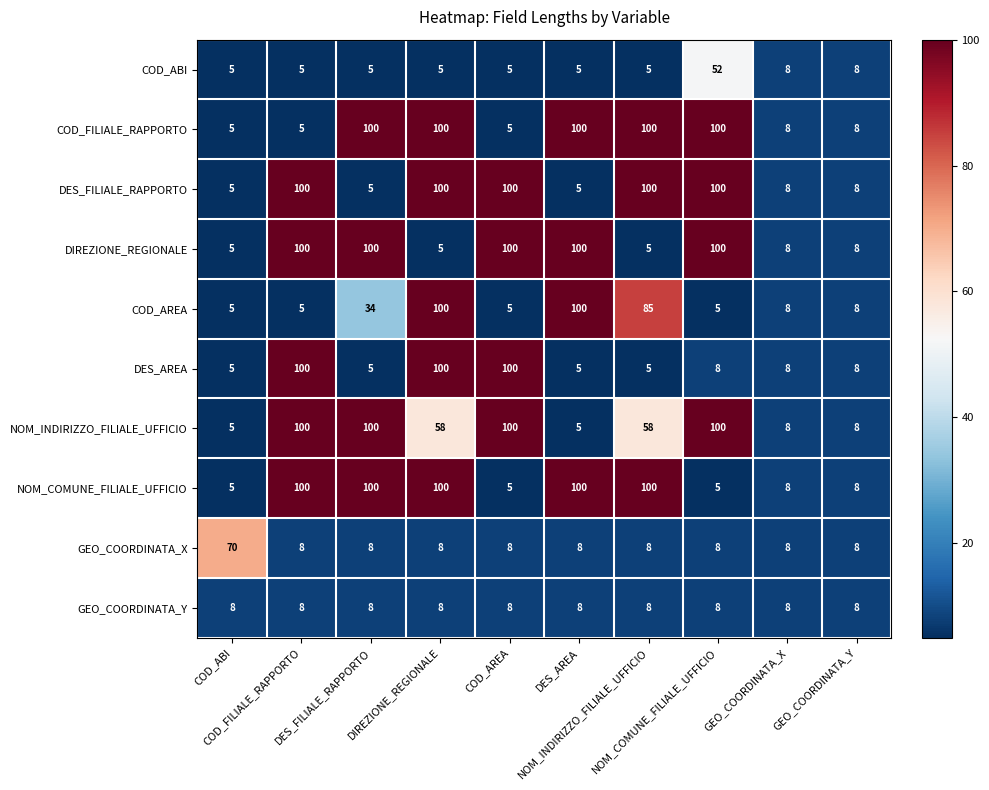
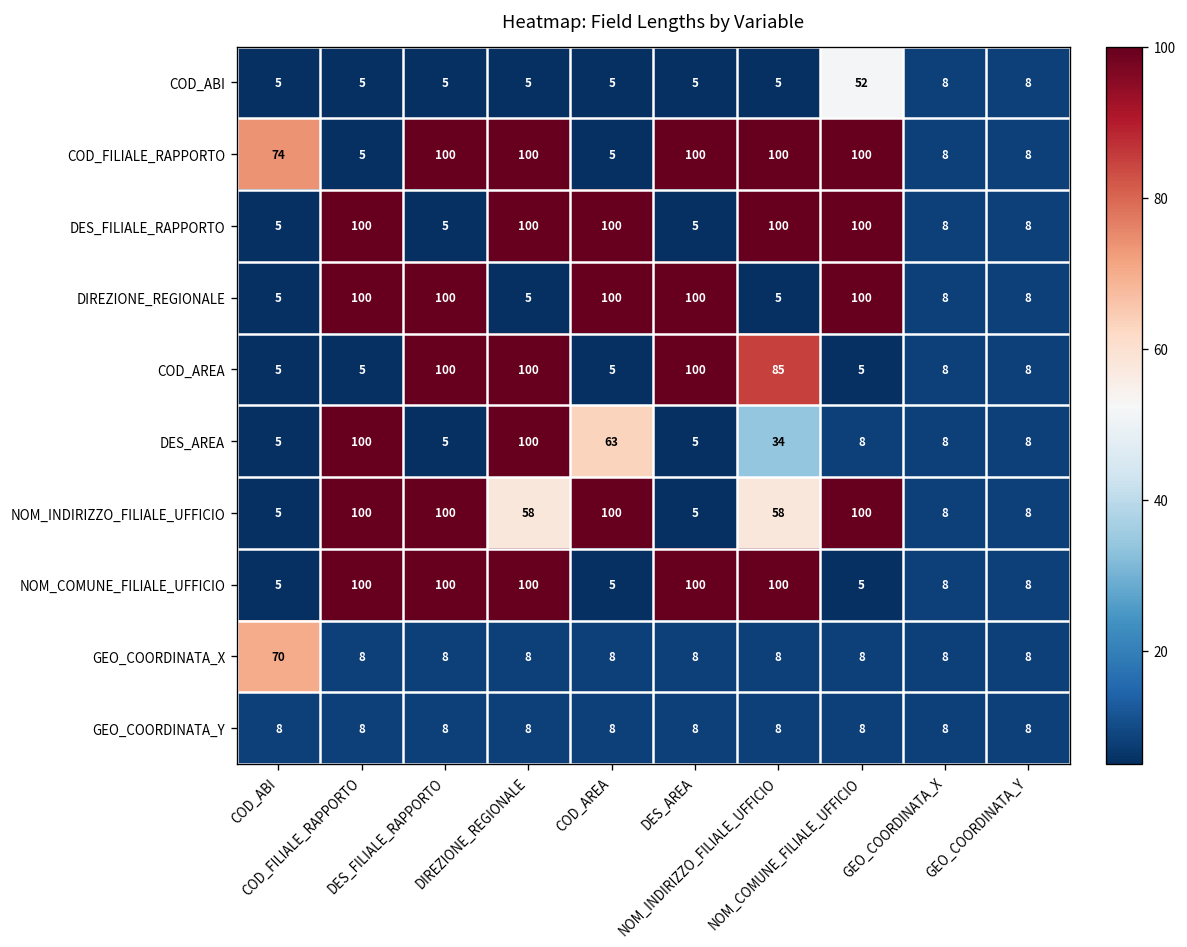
  {
    "COD_ABI": {
      "COD_ABI": 5,
      "COD_FILIALE_RAPPORTO": 5,
      "DES_FILIALE_RAPPORTO": 5,
      "DIREZIONE_REGIONALE": 5,
      "COD_AREA": 5,
      "DES_AREA": 5,
      "NOM_INDIRIZZO_FILIALE_UFFICIO": 5,
      "NOM_COMUNE_FILIALE_UFFICIO": 52,
      "GEO_COORDINATA_X": 8,
      "GEO_COORDINATA_Y": 8
    },
    "COD_FILIALE_RAPPORTO": {
-     "COD_ABI": 5,
+     "COD_ABI": 74,
      "COD_FILIALE_RAPPORTO": 5,
      "DES_FILIALE_RAPPORTO": 100,
      "DIREZIONE_REGIONALE": 100,
      "COD_AREA": 5,
      "DES_AREA": 100,
      "NOM_INDIRIZZO_FILIALE_UFFICIO": 100,
      "NOM_COMUNE_FILIALE_UFFICIO": 100,
      "GEO_COORDINATA_X": 8,
      "GEO_COORDINATA_Y": 8
    },
    "DES_FILIALE_RAPPORTO": {
      "COD_ABI": 5,
      "COD_FILIALE_RAPPORTO": 100,
      "DES_FILIALE_RAPPORTO": 5,
      "DIREZIONE_REGIONALE": 100,
      "COD_AREA": 100,
      "DES_AREA": 5,
      "NOM_INDIRIZZO_FILIALE_UFFICIO": 100,
      "NOM_COMUNE_FILIALE_UFFICIO": 100,
      "GEO_COORDINATA_X": 8,
      "GEO_COORDINATA_Y": 8
    },
    "DIREZIONE_REGIONALE": {
      "COD_ABI": 5,
      "COD_FILIALE_RAPPORTO": 100,
      "DES_FILIALE_RAPPORTO": 100,
      "DIREZIONE_REGIONALE": 5,
      "COD_AREA": 100,
      "DES_AREA": 100,
      "NOM_INDIRIZZO_FILIALE_UFFICIO": 5,
      "NOM_COMUNE_FILIALE_UFFICIO": 100,
      "GEO_COORDINATA_X": 8,
      "GEO_COORDINATA_Y": 8
    },
    "COD_AREA": {
      "COD_ABI": 5,
      "COD_FILIALE_RAPPORTO": 5,
-     "DES_FILIALE_RAPPORTO": 34,
+     "DES_FILIALE_RAPPORTO": 100,
      "DIREZIONE_REGIONALE": 100,
      "COD_AREA": 5,
      "DES_AREA": 100,
      "NOM_INDIRIZZO_FILIALE_UFFICIO": 85,
      "NOM_COMUNE_FILIALE_UFFICIO": 5,
      "GEO_COORDINATA_X": 8,
      "GEO_COORDINATA_Y": 8
    },
    "DES_AREA": {
      "COD_ABI": 5,
      "COD_FILIALE_RAPPORTO": 100,
      "DES_FILIALE_RAPPORTO": 5,
      "DIREZIONE_REGIONALE": 100,
-     "COD_AREA": 100,
+     "COD_AREA": 63,
      "DES_AREA": 5,
-     "NOM_INDIRIZZO_FILIALE_UFFICIO": 5,
+     "NOM_INDIRIZZO_FILIALE_UFFICIO": 34,
      "NOM_COMUNE_FILIALE_UFFICIO": 8,
      "GEO_COORDINATA_X": 8,
      "GEO_COORDINATA_Y": 8
    },
    "NOM_INDIRIZZO_FILIALE_UFFICIO": {
      "COD_ABI": 5,
      "COD_FILIALE_RAPPORTO": 100,
      "DES_FILIALE_RAPPORTO": 100,
      "DIREZIONE_REGIONALE": 58,
      "COD_AREA": 100,
      "DES_AREA": 5,
      "NOM_INDIRIZZO_FILIALE_UFFICIO": 58,
      "NOM_COMUNE_FILIALE_UFFICIO": 100,
      "GEO_COORDINATA_X": 8,
      "GEO_COORDINATA_Y": 8
    },
    "NOM_COMUNE_FILIALE_UFFICIO": {
      "COD_ABI": 5,
      "COD_FILIALE_RAPPORTO": 100,
      "DES_FILIALE_RAPPORTO": 100,
      "DIREZIONE_REGIONALE": 100,
      "COD_AREA": 5,
      "DES_AREA": 100,
      "NOM_INDIRIZZO_FILIALE_UFFICIO": 100,
      "NOM_COMUNE_FILIALE_UFFICIO": 5,
      "GEO_COORDINATA_X": 8,
      "GEO_COORDINATA_Y": 8
    },
    "GEO_COORDINATA_X": {
      "COD_ABI": 70,
      "COD_FILIALE_RAPPORTO": 8,
      "DES_FILIALE_RAPPORTO": 8,
      "DIREZIONE_REGIONALE": 8,
      "COD_AREA": 8,
      "DES_AREA": 8,
      "NOM_INDIRIZZO_FILIALE_UFFICIO": 8,
      "NOM_COMUNE_FILIALE_UFFICIO": 8,
      "GEO_COORDINATA_X": 8,
      "GEO_COORDINATA_Y": 8
    },
    "GEO_COORDINATA_Y": {
      "COD_ABI": 8,
      "COD_FILIALE_RAPPORTO": 8,
      "DES_FILIALE_RAPPORTO": 8,
      "DIREZIONE_REGIONALE": 8,
      "COD_AREA": 8,
      "DES_AREA": 8,
      "NOM_INDIRIZZO_FILIALE_UFFICIO": 8,
      "NOM_COMUNE_FILIALE_UFFICIO": 8,
      "GEO_COORDINATA_X": 8,
      "GEO_COORDINATA_Y": 8
    }
  }
